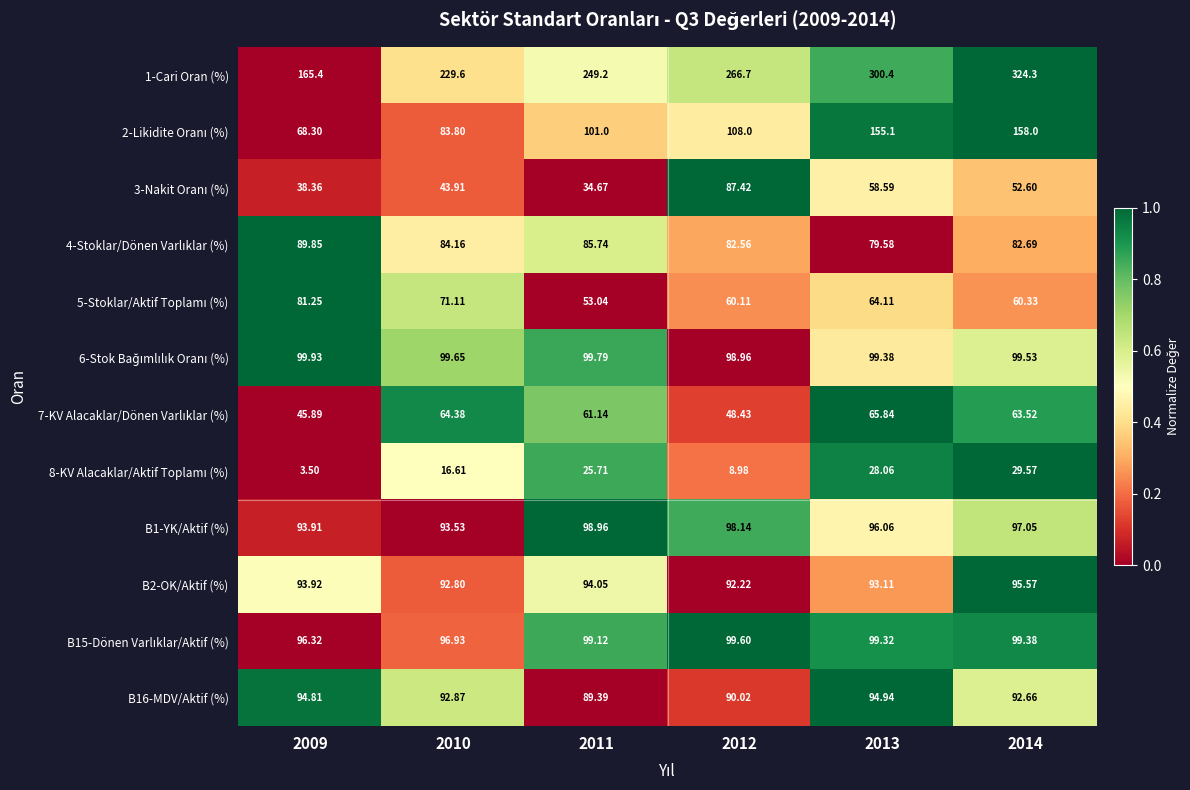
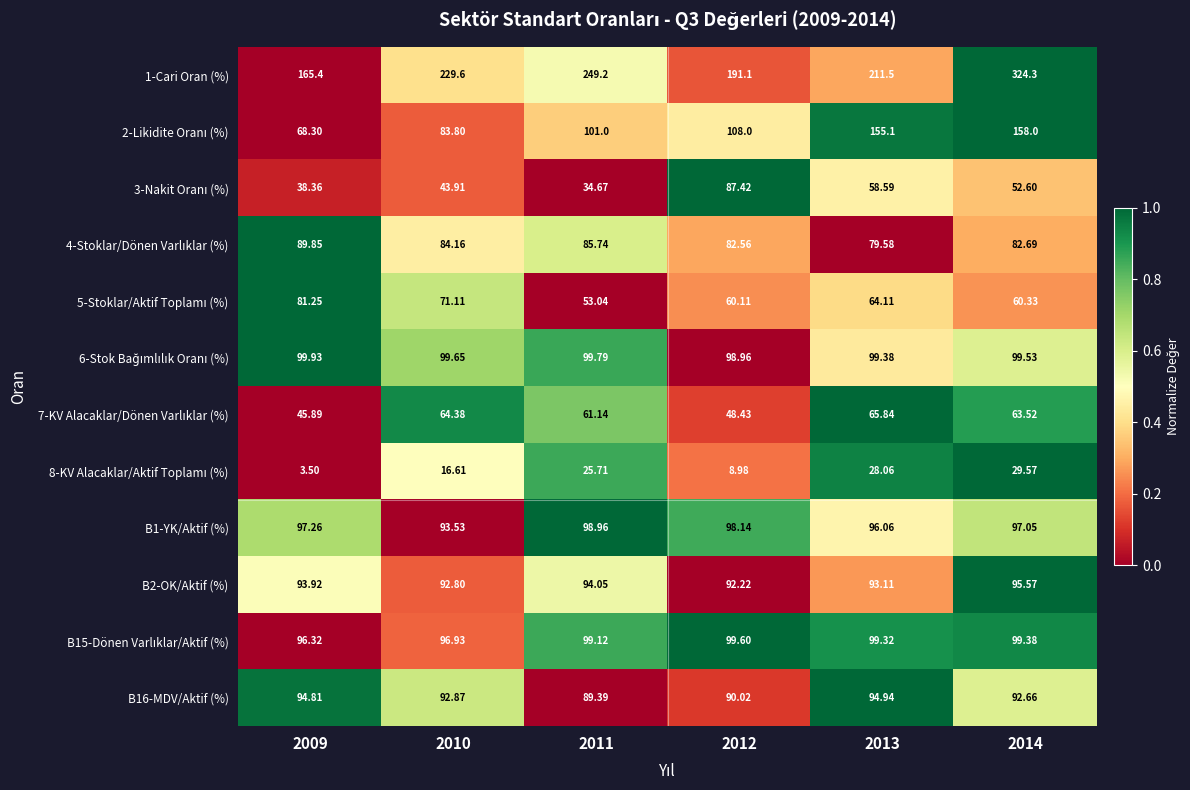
  {
    "1-Cari Oran (%)": {
      "2009": 165.4,
      "2010": 229.6,
      "2011": 249.2,
-     "2012": 266.7,
-     "2013": 300.4,
+     "2012": 191.1,
+     "2013": 211.5,
      "2014": 324.3
    },
    "2-Likidite Oranı (%)": {
      "2009": 68.30,
      "2010": 83.80,
      "2011": 101.0,
      "2012": 108.0,
      "2013": 155.1,
      "2014": 158.0
    },
    "3-Nakit Oranı (%)": {
      "2009": 38.36,
      "2010": 43.91,
      "2011": 34.67,
      "2012": 87.42,
      "2013": 58.59,
      "2014": 52.60
    },
    "4-Stoklar/Dönen Varlıklar (%)": {
      "2009": 89.85,
      "2010": 84.16,
      "2011": 85.74,
      "2012": 82.56,
      "2013": 79.58,
      "2014": 82.69
    },
    "5-Stoklar/Aktif Toplamı (%)": {
      "2009": 81.25,
      "2010": 71.11,
      "2011": 53.04,
      "2012": 60.11,
      "2013": 64.11,
      "2014": 60.33
    },
    "6-Stok Bağımlılık Oranı (%)": {
      "2009": 99.93,
      "2010": 99.65,
      "2011": 99.79,
      "2012": 98.96,
      "2013": 99.38,
      "2014": 99.53
    },
    "7-KV Alacaklar/Dönen Varlıklar (%)": {
      "2009": 45.89,
      "2010": 64.38,
      "2011": 61.14,
      "2012": 48.43,
      "2013": 65.84,
      "2014": 63.52
    },
    "8-KV Alacaklar/Aktif Toplamı (%)": {
      "2009": 3.50,
      "2010": 16.61,
      "2011": 25.71,
      "2012": 8.98,
      "2013": 28.06,
      "2014": 29.57
    },
    "B1-YK/Aktif (%)": {
-     "2009": 93.91,
+     "2009": 97.26,
      "2010": 93.53,
      "2011": 98.96,
      "2012": 98.14,
      "2013": 96.06,
      "2014": 97.05
    },
    "B2-OK/Aktif (%)": {
      "2009": 93.92,
      "2010": 92.80,
      "2011": 94.05,
      "2012": 92.22,
      "2013": 93.11,
      "2014": 95.57
    },
    "B15-Dönen Varlıklar/Aktif (%)": {
      "2009": 96.32,
      "2010": 96.93,
      "2011": 99.12,
      "2012": 99.60,
      "2013": 99.32,
      "2014": 99.38
    },
    "B16-MDV/Aktif (%)": {
      "2009": 94.81,
      "2010": 92.87,
      "2011": 89.39,
      "2012": 90.02,
      "2013": 94.94,
      "2014": 92.66
    }
  }
